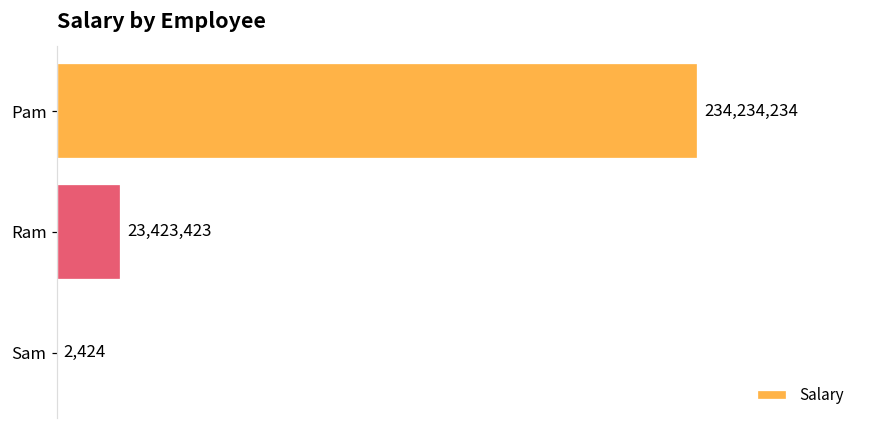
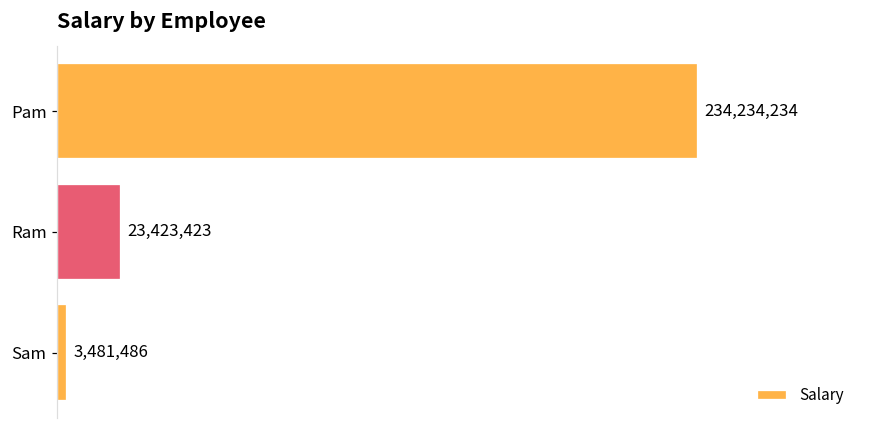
  {
    "Pam": "234,234,234",
    "Ram": "23,423,423",
-   "Sam": "2,424"
+   "Sam": "3,481,486"
  }
